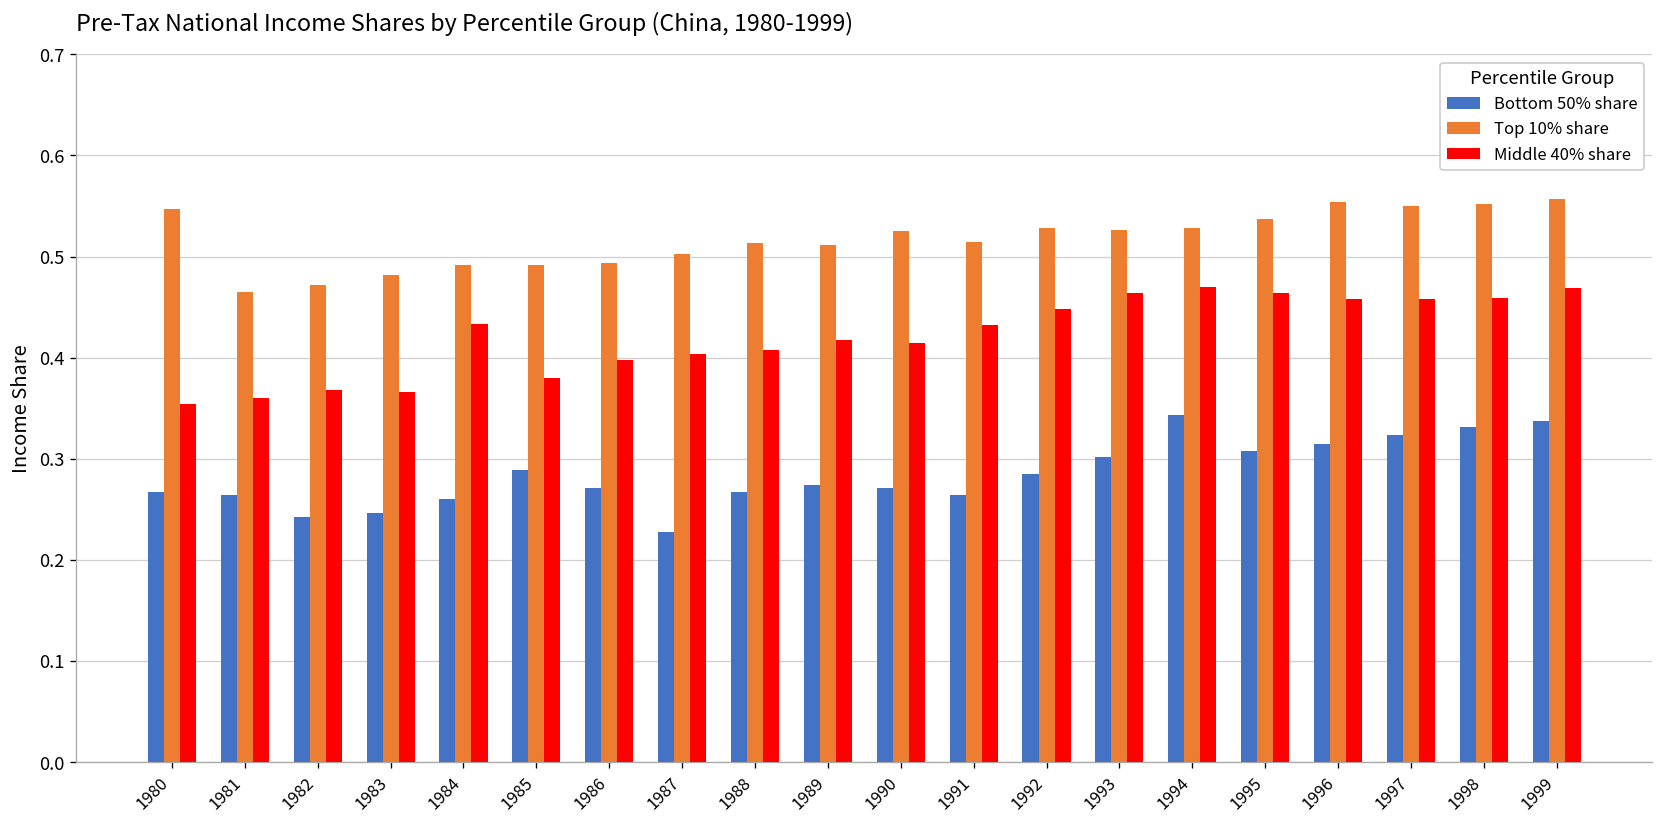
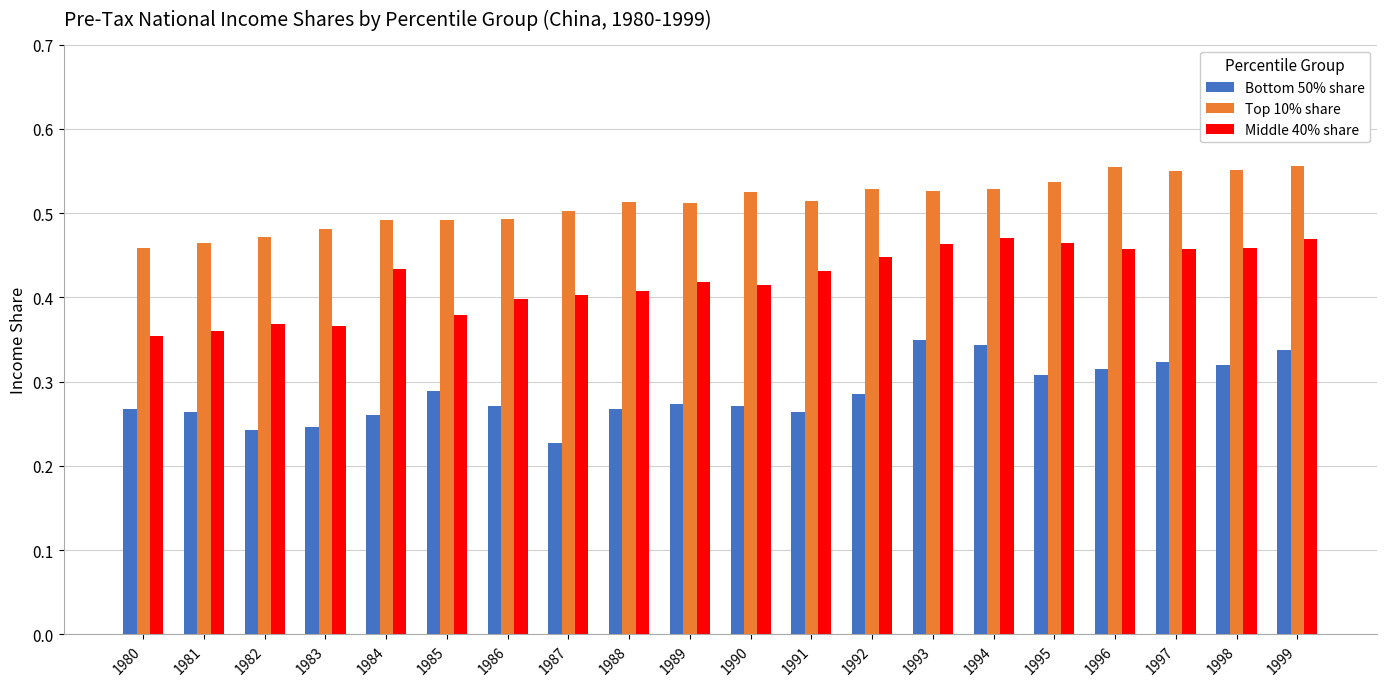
  {
    "Bottom 50% share": {
      "1980": 0.27,
      "1981": 0.26,
      "1982": 0.24,
      "1983": 0.25,
      "1984": 0.26,
      "1985": 0.29,
      "1986": 0.27,
      "1987": 0.23,
      "1988": 0.27,
      "1989": 0.27,
      "1990": 0.27,
      "1991": 0.26,
      "1992": 0.28,
-     "1993": 0.30,
+     "1993": 0.35,
      "1994": 0.34,
      "1995": 0.31,
      "1996": 0.32,
      "1997": 0.32,
-     "1998": 0.33,
+     "1998": 0.32,
      "1999": 0.34
    },
    "Top 10% share": {
-     "1980": 0.55,
+     "1980": 0.46,
      "1981": 0.46,
      "1982": 0.47,
      "1983": 0.48,
      "1984": 0.49,
      "1985": 0.49,
      "1986": 0.49,
      "1987": 0.50,
      "1988": 0.51,
      "1989": 0.51,
      "1990": 0.53,
      "1991": 0.51,
      "1992": 0.53,
      "1993": 0.53,
      "1994": 0.53,
      "1995": 0.54,
      "1996": 0.55,
      "1997": 0.55,
      "1998": 0.55,
      "1999": 0.56
    },
    "Middle 40% share": {
      "1980": 0.35,
      "1981": 0.36,
      "1982": 0.37,
      "1983": 0.37,
      "1984": 0.43,
      "1985": 0.38,
      "1986": 0.40,
      "1987": 0.40,
      "1988": 0.41,
      "1989": 0.42,
      "1990": 0.41,
      "1991": 0.43,
      "1992": 0.45,
      "1993": 0.46,
      "1994": 0.47,
      "1995": 0.46,
      "1996": 0.46,
      "1997": 0.46,
      "1998": 0.46,
      "1999": 0.47
    }
  }
